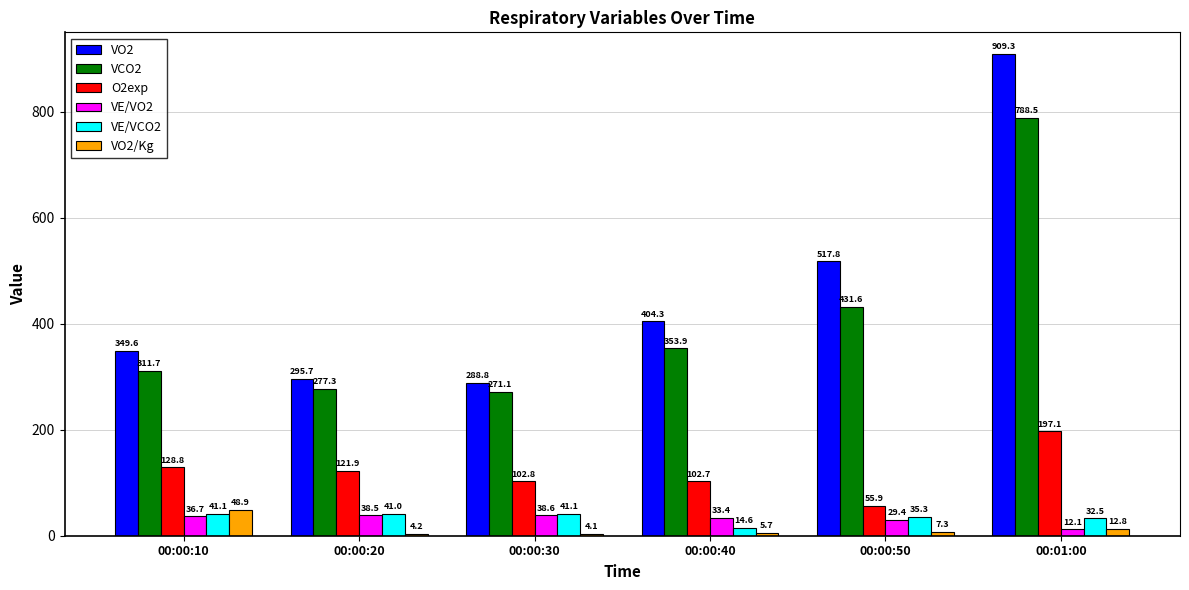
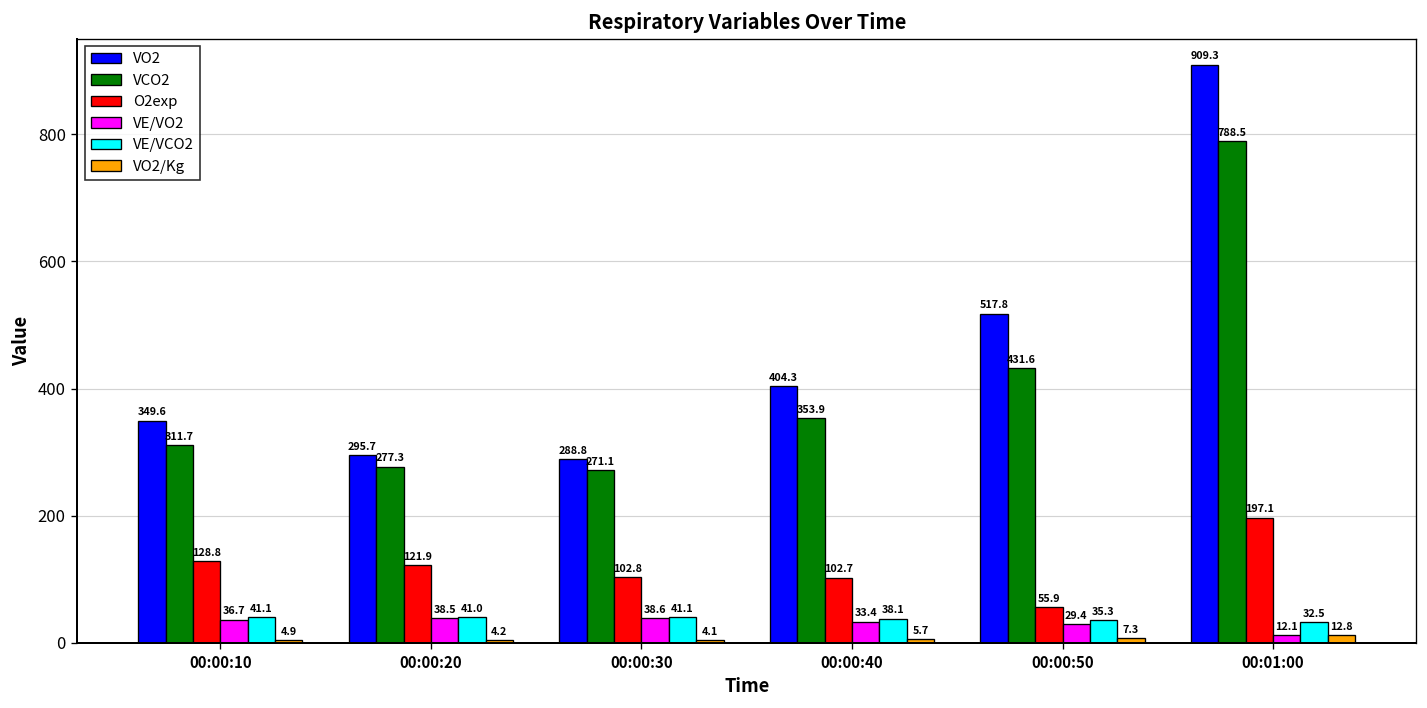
  {
    "VO2": {
      "00:00:10": 349.6,
      "00:00:20": 295.7,
      "00:00:30": 288.8,
      "00:00:40": 404.3,
      "00:00:50": 517.8,
      "00:01:00": 909.3
    },
    "VCO2": {
      "00:00:10": 311.7,
      "00:00:20": 277.3,
      "00:00:30": 271.1,
      "00:00:40": 353.9,
      "00:00:50": 431.6,
      "00:01:00": 788.5
    },
    "O2exp": {
      "00:00:10": 128.8,
      "00:00:20": 121.9,
      "00:00:30": 102.8,
      "00:00:40": 102.7,
      "00:00:50": 55.9,
      "00:01:00": 197.1
    },
    "VE/VO2": {
      "00:00:10": 36.7,
      "00:00:20": 38.5,
      "00:00:30": 38.6,
      "00:00:40": 33.4,
      "00:00:50": 29.4,
      "00:01:00": 12.1
    },
    "VE/VCO2": {
      "00:00:10": 41.1,
      "00:00:20": 41.0,
      "00:00:30": 41.1,
-     "00:00:40": 14.6,
+     "00:00:40": 38.1,
      "00:00:50": 35.3,
      "00:01:00": 32.5
    },
    "VO2/Kg": {
-     "00:00:10": 48.9,
+     "00:00:10": 4.9,
      "00:00:20": 4.2,
      "00:00:30": 4.1,
      "00:00:40": 5.7,
      "00:00:50": 7.3,
      "00:01:00": 12.8
    }
  }
